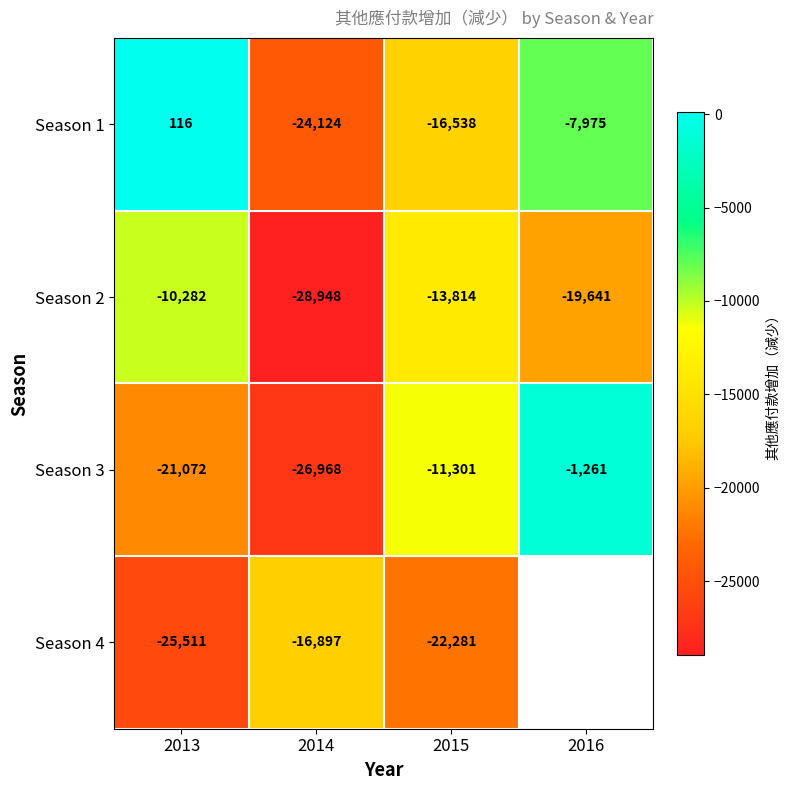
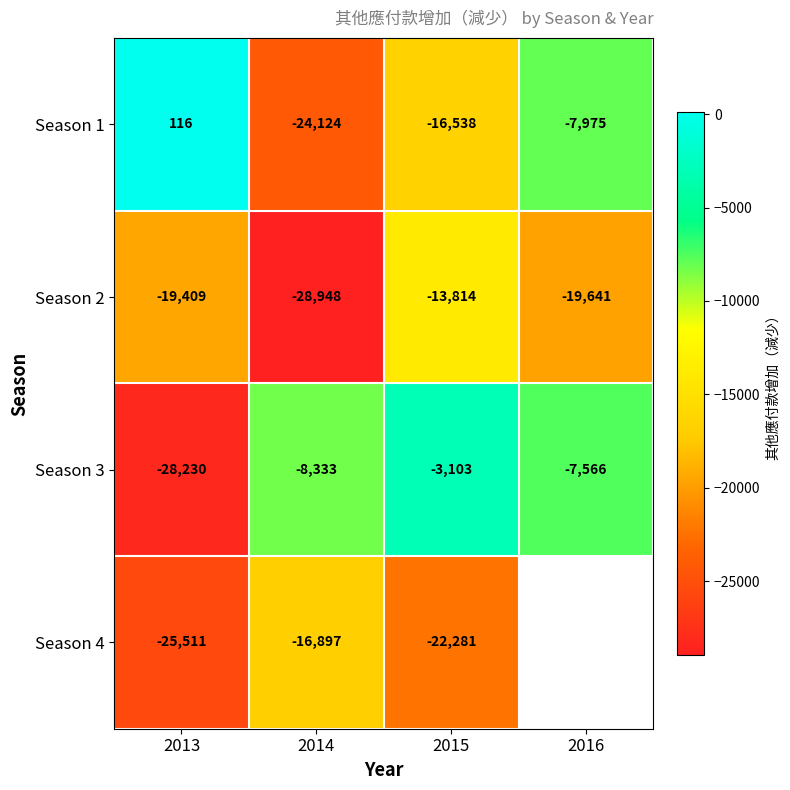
  {
    "Season 1": {
      "2013": "116",
      "2014": "-24,124",
      "2015": "-16,538",
      "2016": "-7,975"
    },
    "Season 2": {
-     "2013": "-10,282",
+     "2013": "-19,409",
      "2014": "-28,948",
      "2015": "-13,814",
      "2016": "-19,641"
    },
    "Season 3": {
-     "2013": "-21,072",
-     "2014": "-26,968",
-     "2015": "-11,301",
-     "2016": "-1,261"
+     "2013": "-28,230",
+     "2014": "-8,333",
+     "2015": "-3,103",
+     "2016": "-7,566"
    },
    "Season 4": {
      "2013": "-25,511",
      "2014": "-16,897",
      "2015": "-22,281"
    }
  }
